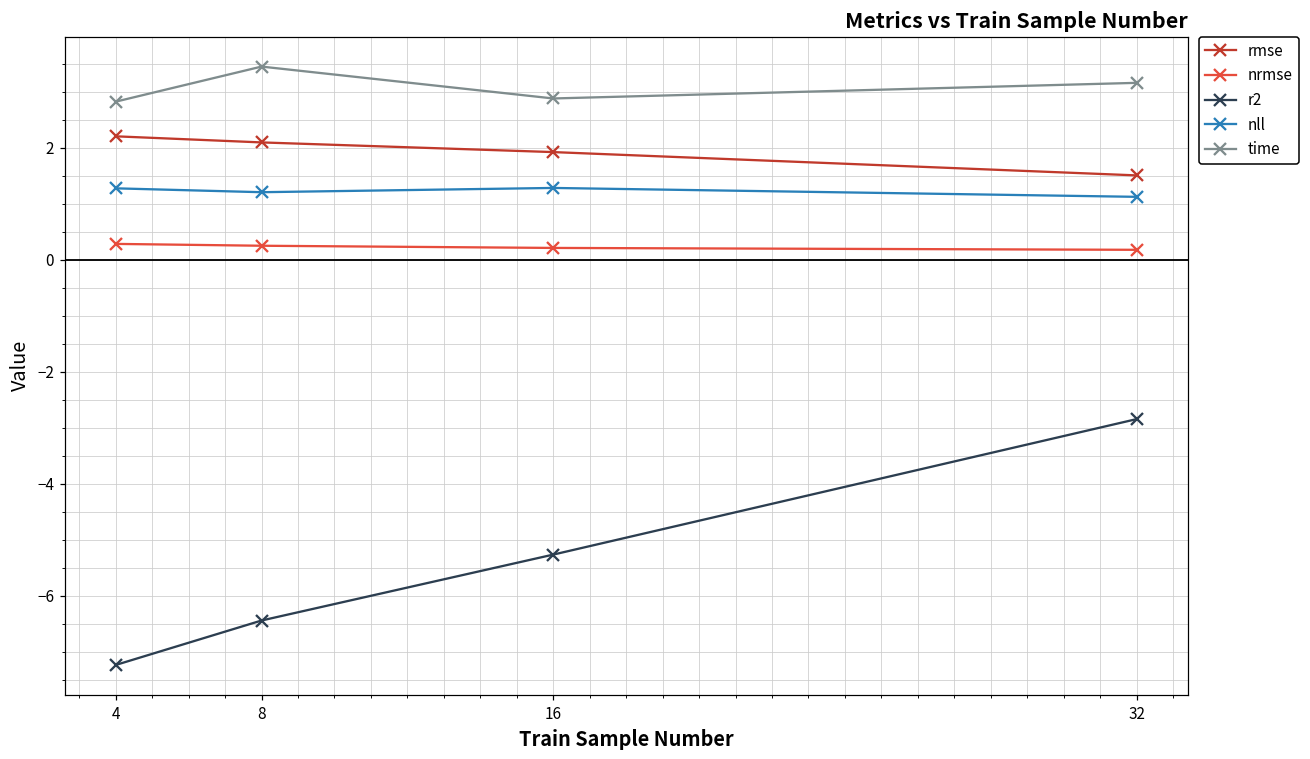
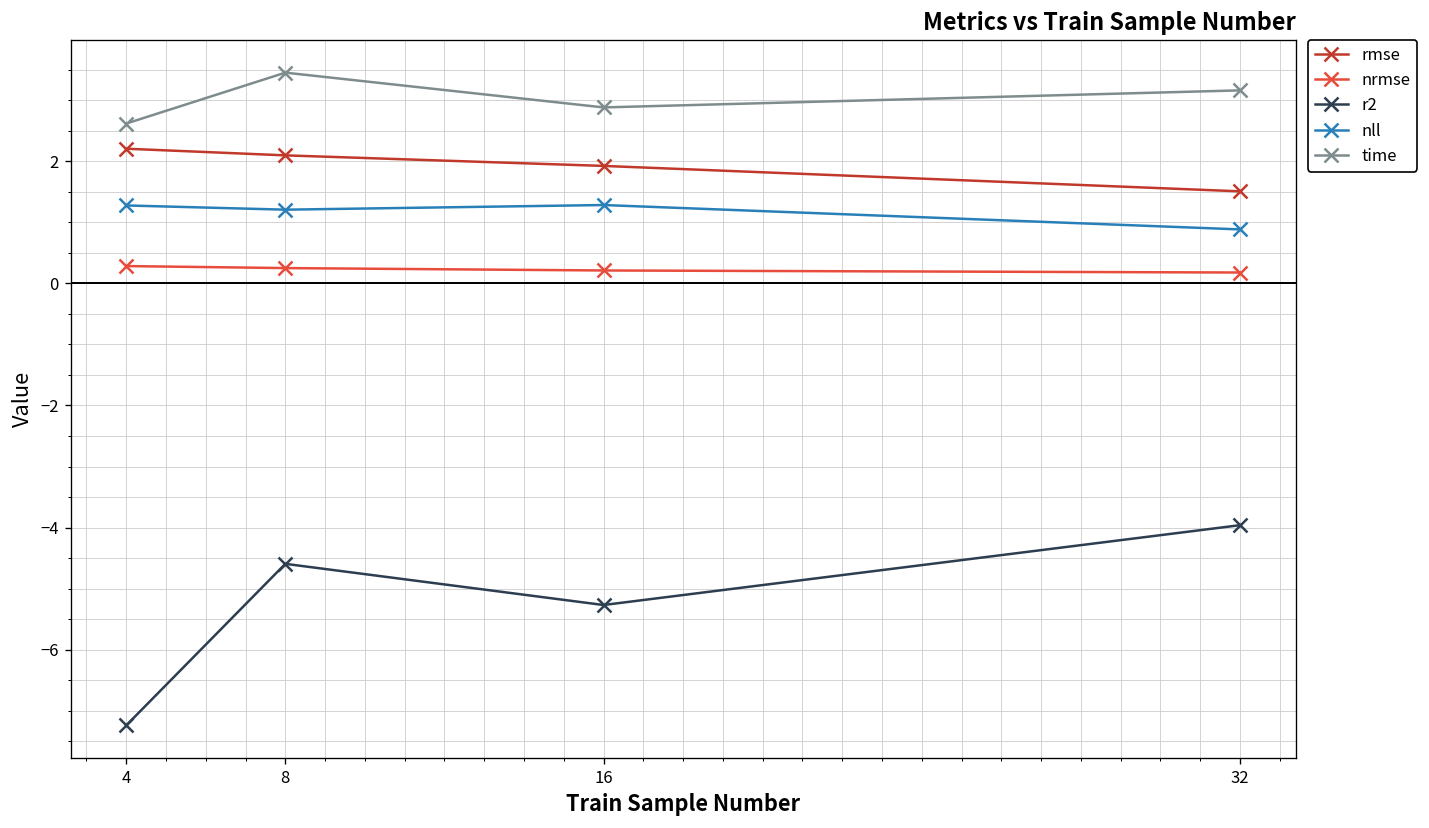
  {
    "r2": {
      "4": -7.2,
-     "8": -6.4,
+     "8": -4.6,
      "16": -5.3,
-     "32": -2.8
+     "32": -4.0
    },
    "nll": {
      "4": 1.3,
      "8": 1.2,
      "16": 1.3,
-     "32": 1.1
+     "32": 0.9
    },
    "time": {
-     "4": 2.8,
+     "4": 2.6,
      "8": 3.4,
      "16": 2.9,
      "32": 3.2
    }
  }
